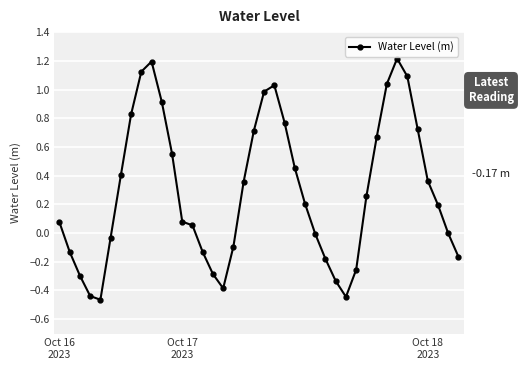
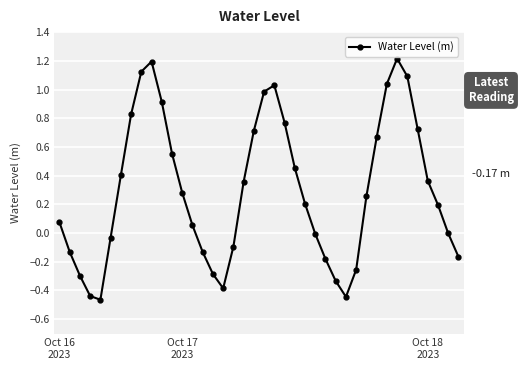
  {
    "Oct 16 2023": 0.07,
-   "Oct 17 2023": 0.08,
+   "Oct 17 2023": 0.28,
    "Oct 18 2023": 0.36
  }
